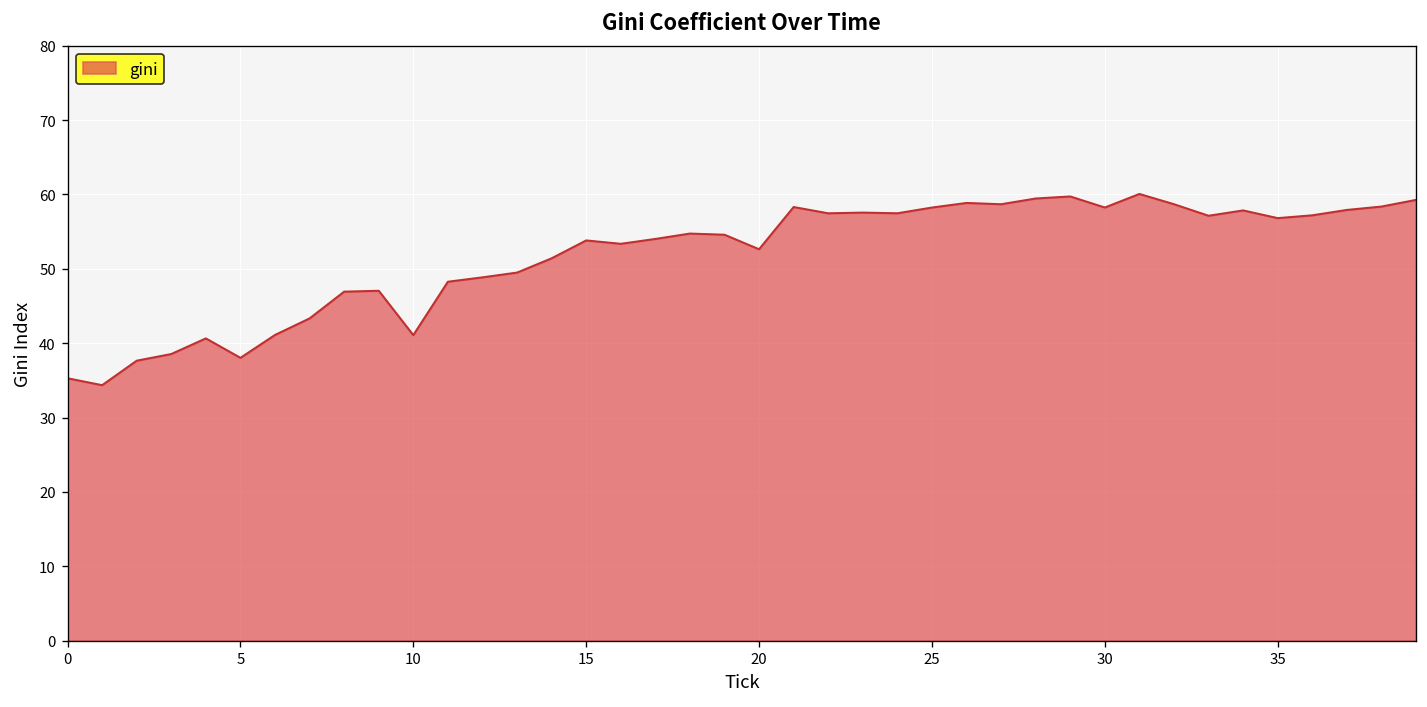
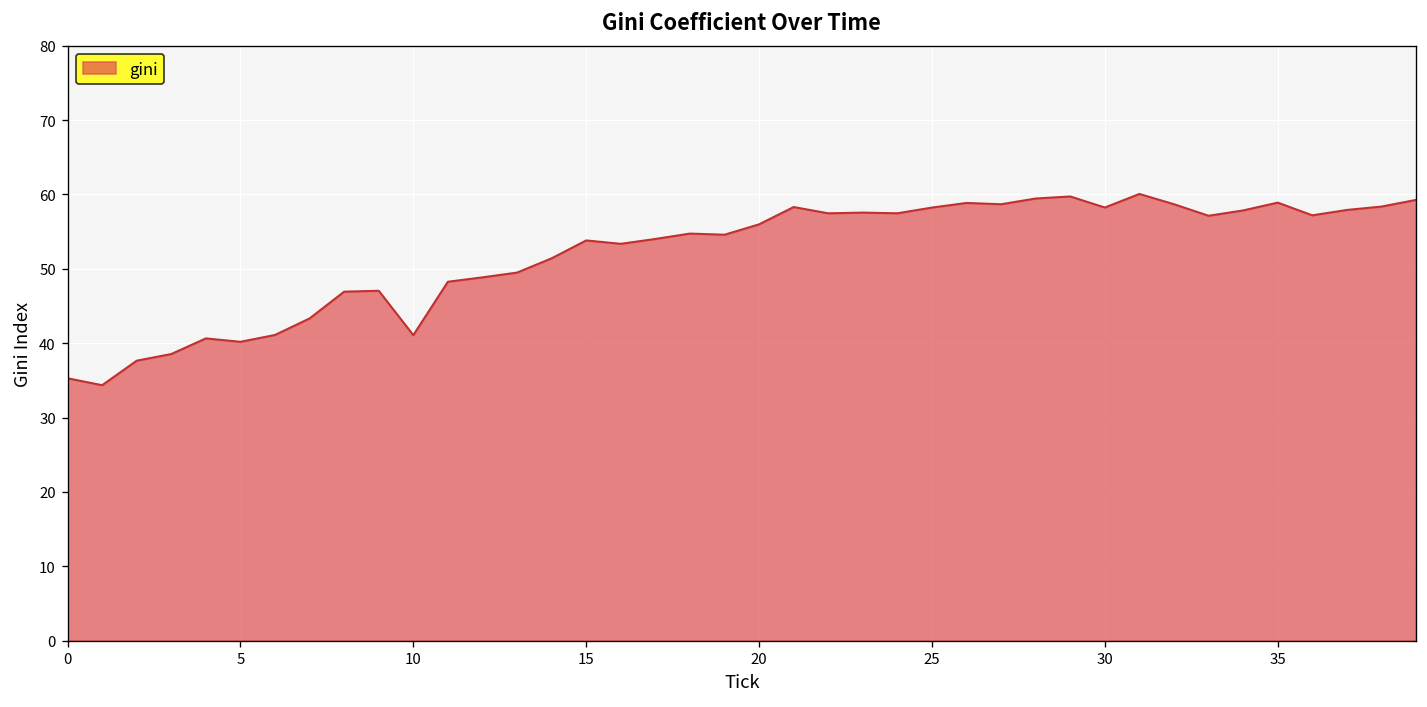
  {
    "0": 35,
-   "5": 38,
+   "5": 40,
    "10": 41,
    "15": 54,
-   "20": 53,
+   "20": 56,
    "25": 58,
    "30": 58,
-   "35": 57
+   "35": 59
  }
